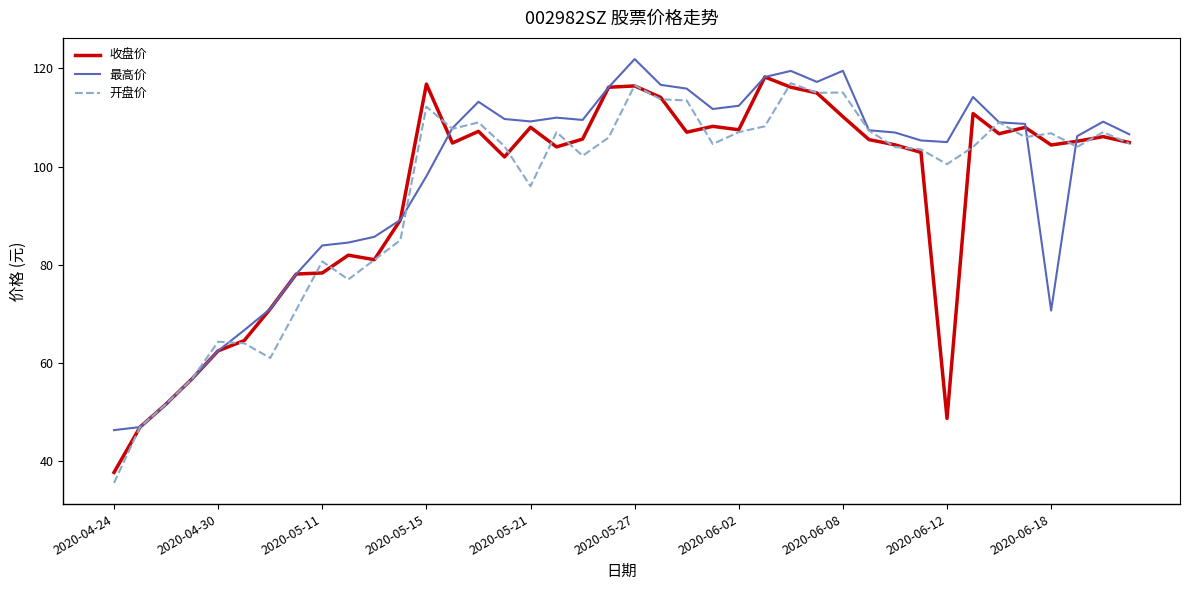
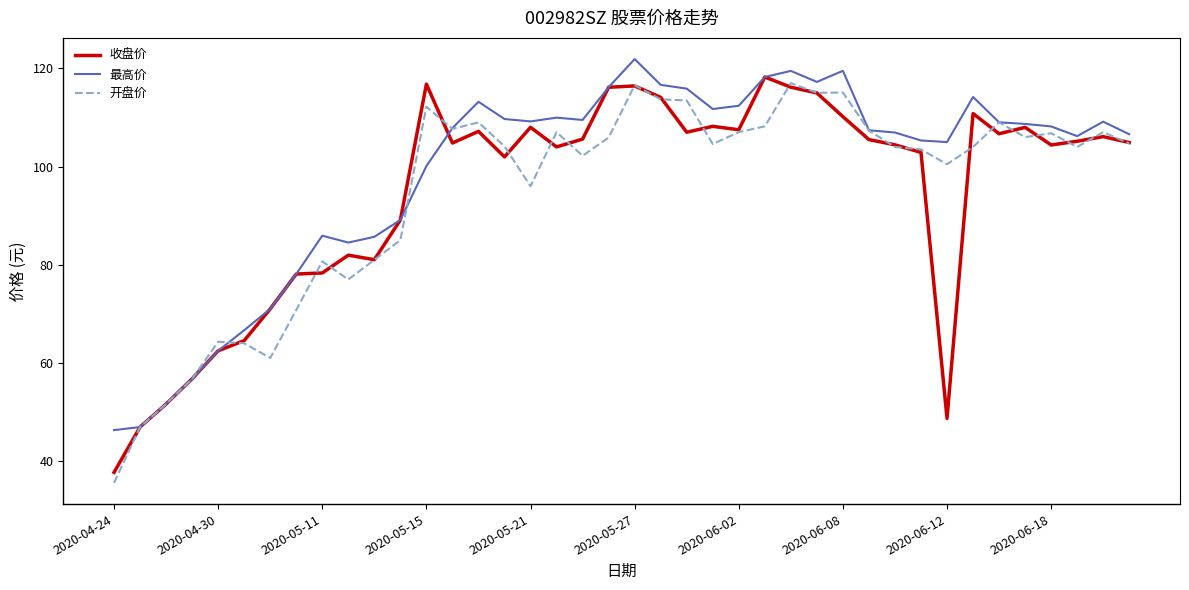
  {
    "收盘价": {
      "2020-04-24": 38,
      "2020-05-11": 78,
      "2020-05-15": 117,
      "2020-05-21": 108,
      "2020-06-08": 110,
      "2020-06-12": 49,
      "2020-06-18": 104
    },
    "最高价": {
      "2020-04-24": 46,
-     "2020-05-11": 84,
-     "2020-05-15": 98,
+     "2020-05-11": 86,
+     "2020-05-15": 100,
      "2020-05-21": 109,
      "2020-05-27": 122,
      "2020-06-02": 112,
      "2020-06-08": 120,
      "2020-06-12": 105,
-     "2020-06-18": 71
+     "2020-06-18": 108
    },
    "开盘价": {
      "2020-04-24": 36,
      "2020-04-30": 64,
      "2020-05-11": 81,
      "2020-05-15": 112,
      "2020-05-21": 96,
      "2020-06-08": 115,
      "2020-06-12": 100,
      "2020-06-18": 107
    }
  }
